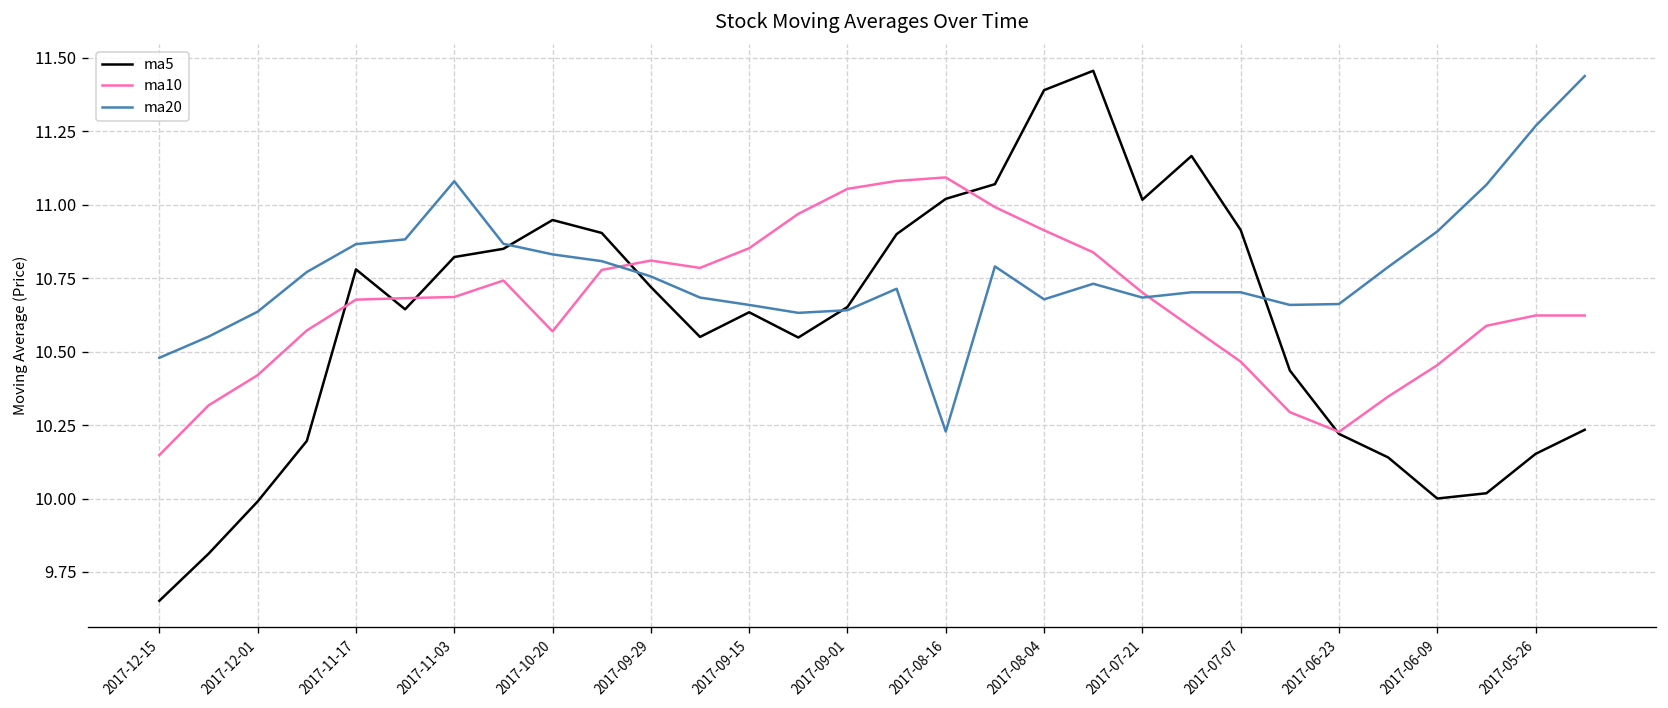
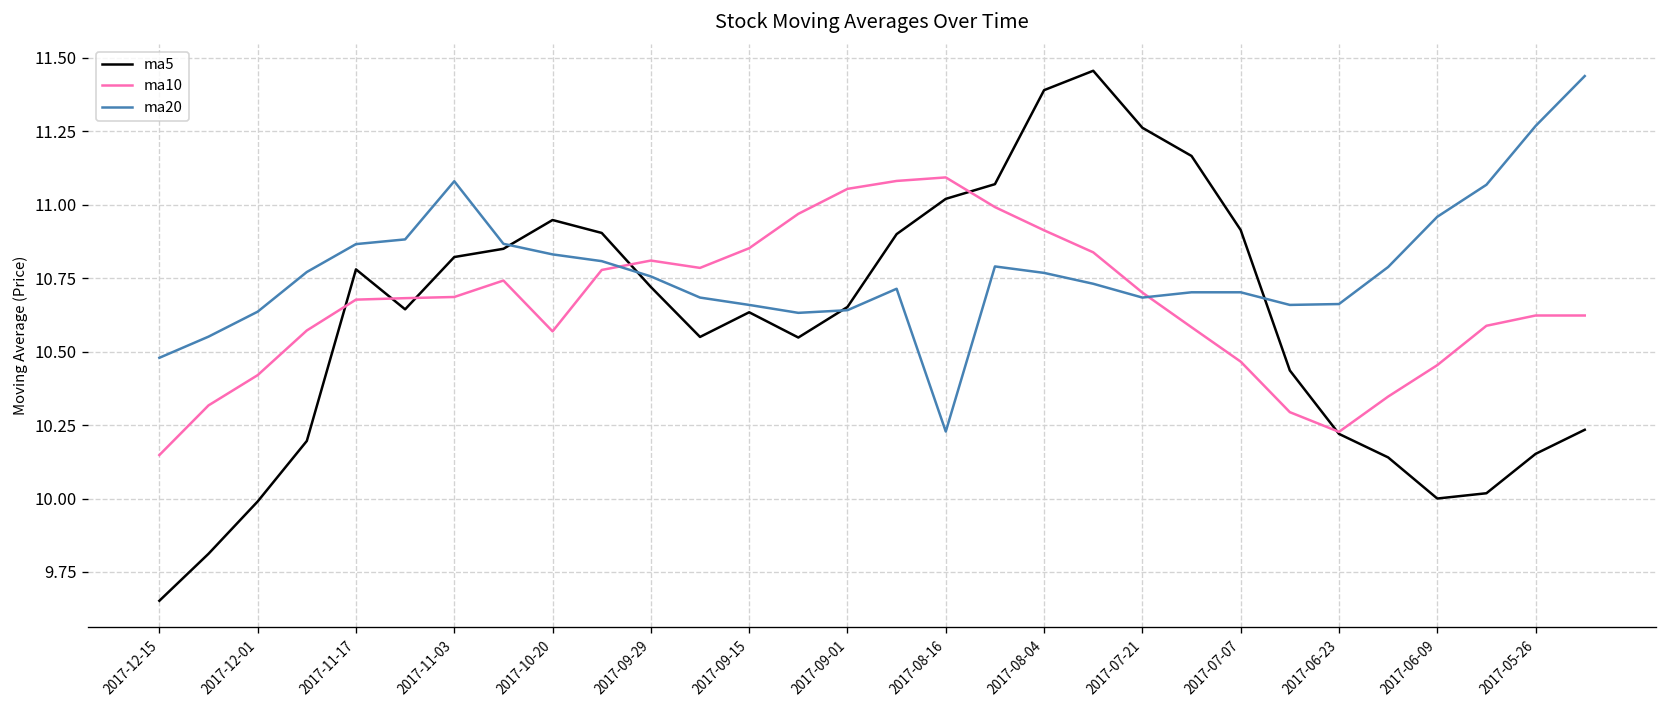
  {
    "ma5": {
      "2017-12-15": 9.65,
      "2017-12-01": 9.99,
      "2017-11-17": 10.78,
      "2017-11-03": 10.82,
      "2017-10-20": 10.95,
      "2017-09-29": 10.72,
      "2017-09-15": 10.63,
      "2017-09-01": 10.65,
      "2017-08-16": 11.02,
      "2017-08-04": 11.39,
-     "2017-07-21": 11.02,
+     "2017-07-21": 11.26,
      "2017-07-07": 10.91,
      "2017-06-09": 10.00,
      "2017-05-26": 10.15
    },
    "ma10": {
      "2017-12-15": 10.15,
      "2017-12-01": 10.42,
      "2017-11-17": 10.68,
      "2017-11-03": 10.69,
      "2017-10-20": 10.57,
      "2017-09-29": 10.81,
      "2017-09-15": 10.85,
      "2017-09-01": 11.05,
      "2017-08-16": 11.09,
      "2017-08-04": 10.91,
      "2017-07-21": 10.70,
      "2017-07-07": 10.47,
      "2017-06-09": 10.45,
      "2017-05-26": 10.62
    },
    "ma20": {
      "2017-12-15": 10.48,
      "2017-12-01": 10.64,
      "2017-11-17": 10.87,
      "2017-11-03": 11.08,
      "2017-10-20": 10.83,
      "2017-09-29": 10.76,
      "2017-09-15": 10.66,
      "2017-09-01": 10.64,
      "2017-08-16": 10.23,
-     "2017-08-04": 10.68,
+     "2017-08-04": 10.77,
      "2017-07-21": 10.68,
      "2017-07-07": 10.70,
      "2017-06-23": 10.66,
-     "2017-06-09": 10.91,
+     "2017-06-09": 10.96,
      "2017-05-26": 11.27
    }
  }
